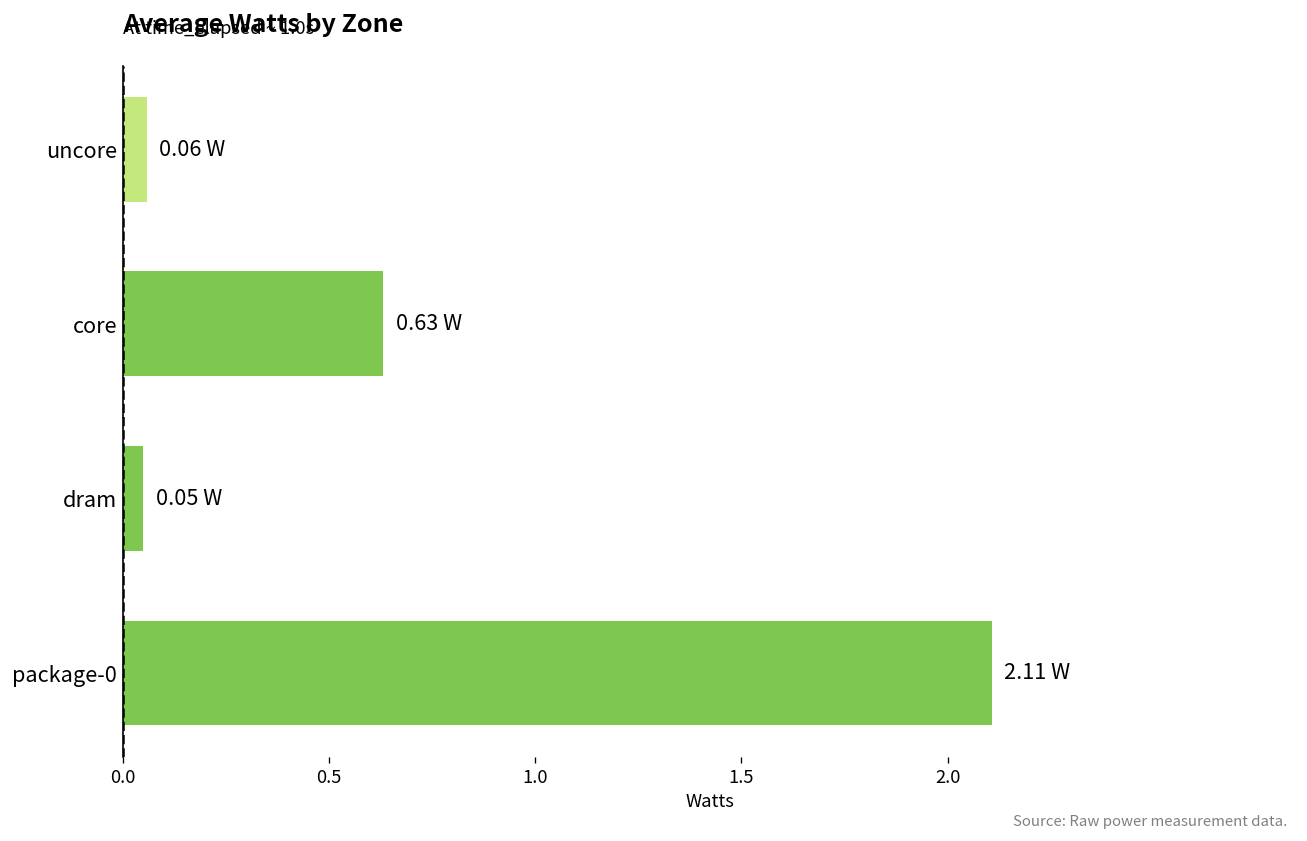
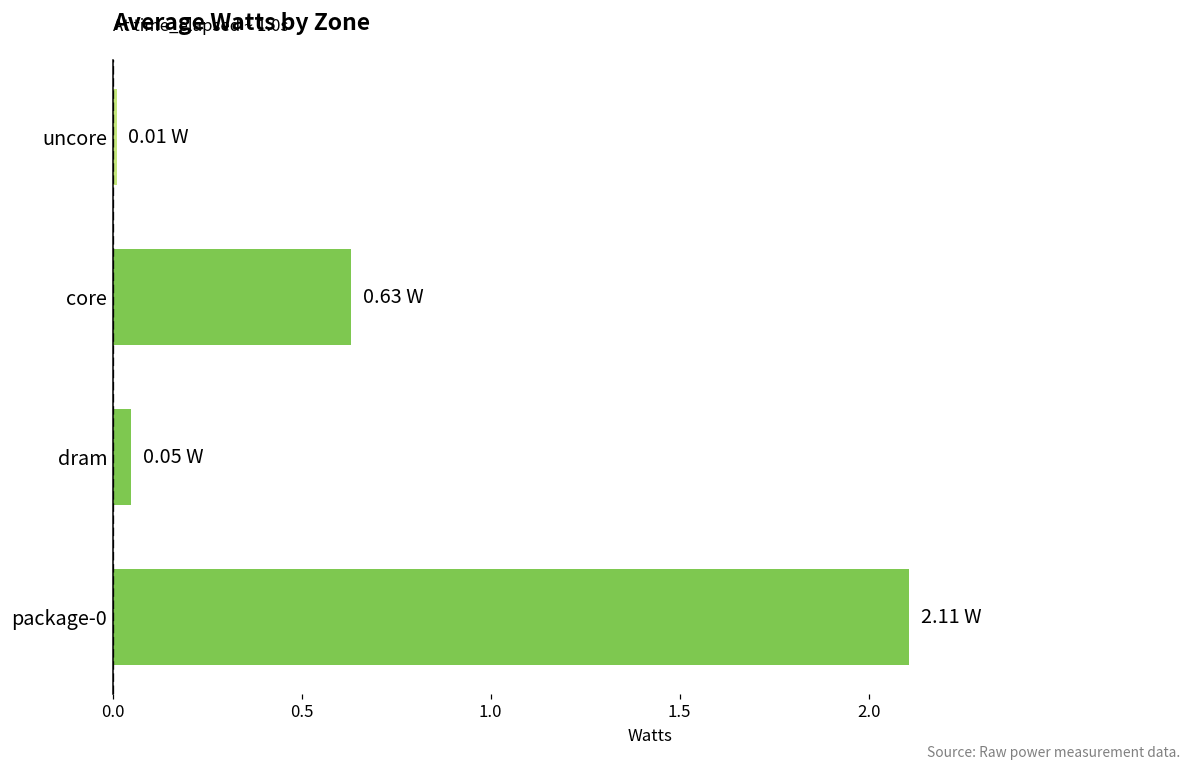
  {
-   "uncore": 0.06,
+   "uncore": 0.01,
    "core": 0.63,
    "dram": 0.05,
    "package-0": 2.11
  }
